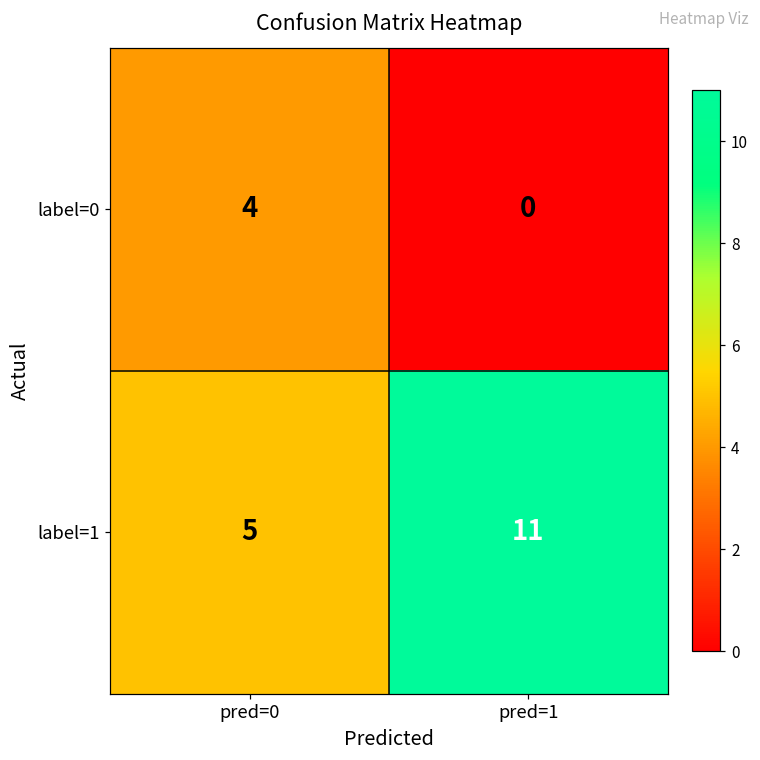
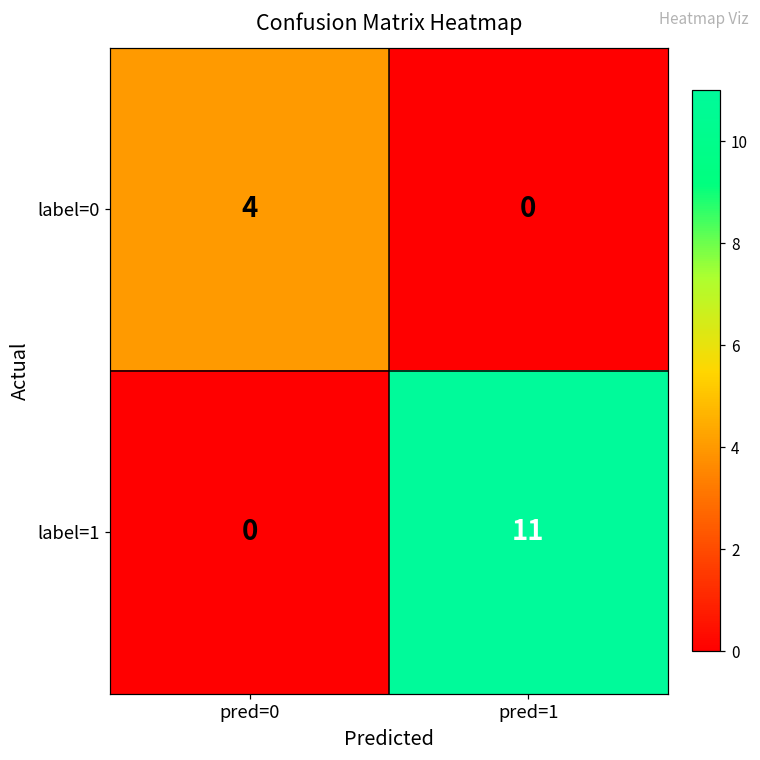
  {
    "label=0": {
      "pred=0": 4,
      "pred=1": 0
    },
    "label=1": {
-     "pred=0": 5,
+     "pred=0": 0,
      "pred=1": 11
    }
  }
